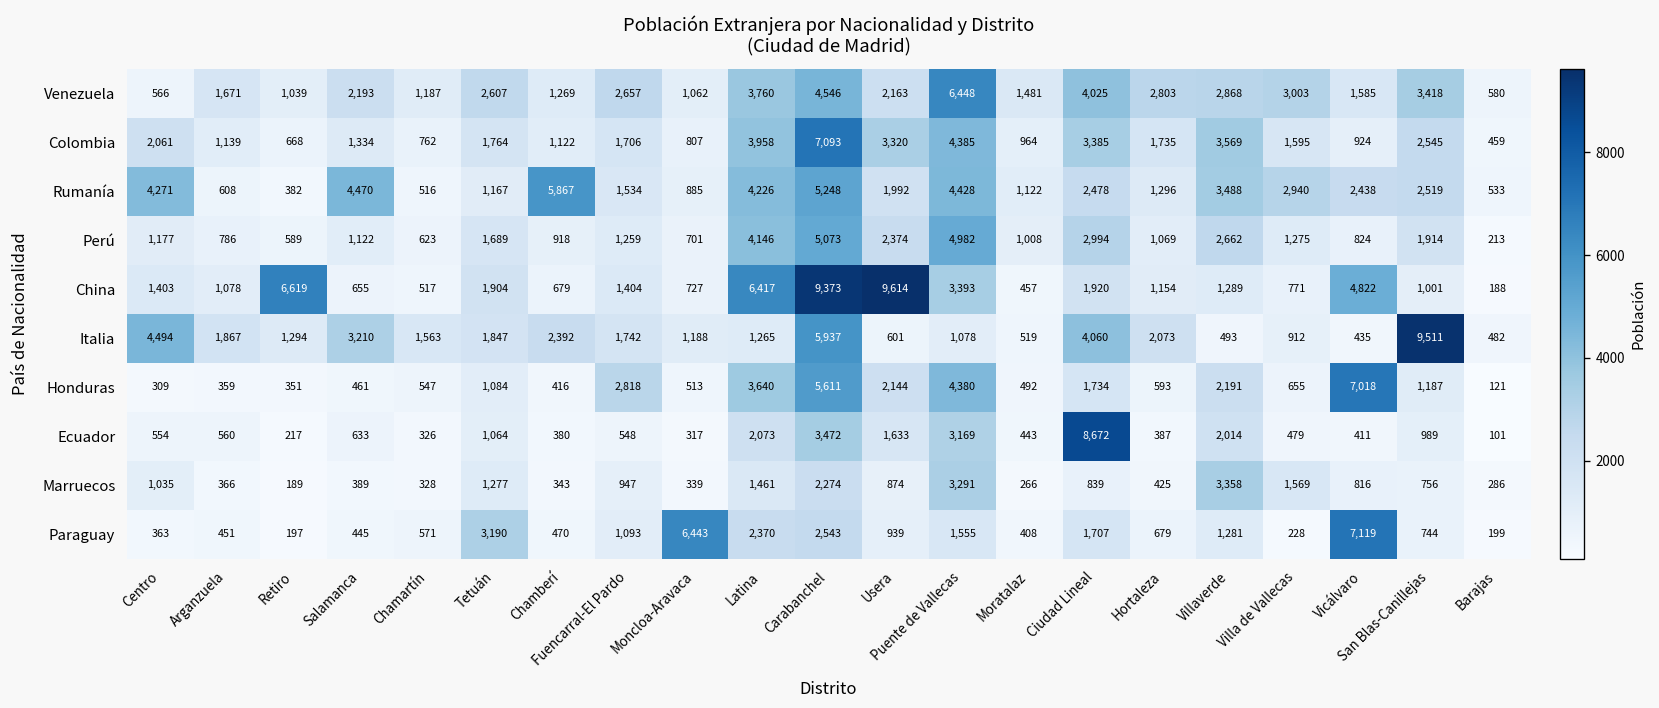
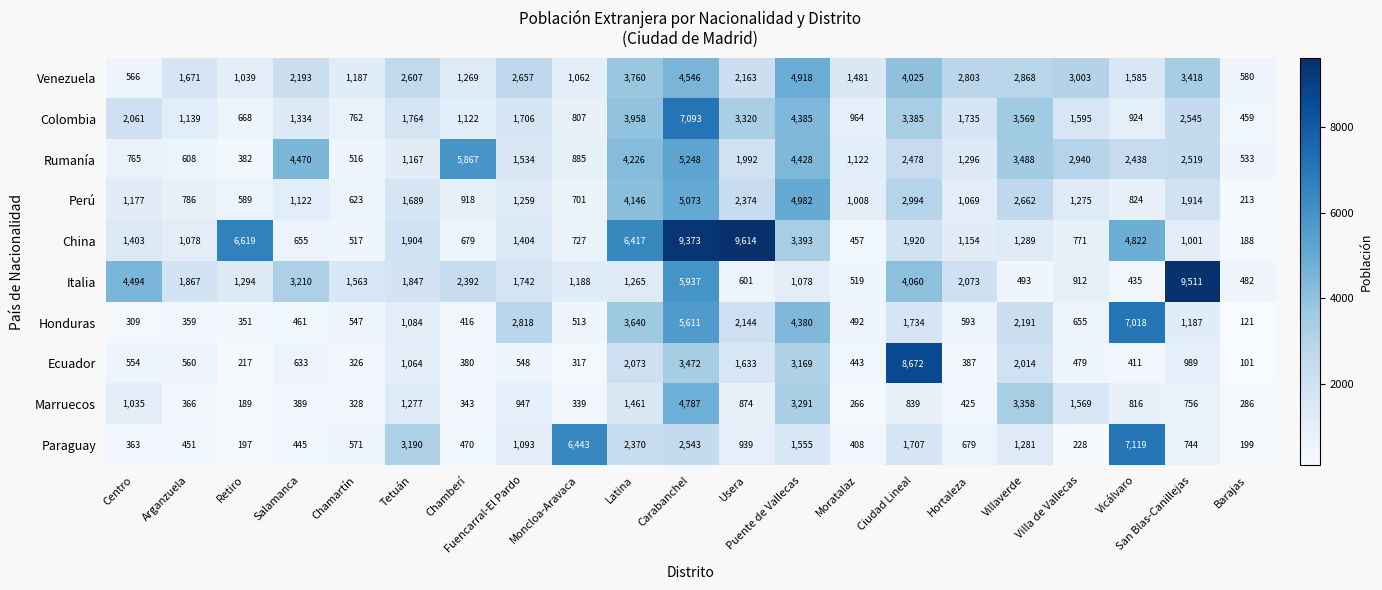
  {
    "Venezuela": {
      "Centro": "566",
      "Arganzuela": "1,671",
      "Retiro": "1,039",
      "Salamanca": "2,193",
      "Chamartín": "1,187",
      "Tetuán": "2,607",
      "Chamberí": "1,269",
      "Fuencarral-El Pardo": "2,657",
      "Moncloa-Aravaca": "1,062",
      "Latina": "3,760",
      "Carabanchel": "4,546",
      "Usera": "2,163",
-     "Puente de Vallecas": "6,448",
+     "Puente de Vallecas": "4,918",
      "Moratalaz": "1,481",
      "Ciudad Lineal": "4,025",
      "Hortaleza": "2,803",
      "Villaverde": "2,868",
      "Villa de Vallecas": "3,003",
      "Vicálvaro": "1,585",
      "San Blas-Canillejas": "3,418",
      "Barajas": "580"
    },
    "Rumanía": {
-     "Centro": "4,271",
+     "Centro": "765",
      "Arganzuela": "608",
      "Retiro": "382",
      "Salamanca": "4,470",
      "Chamartín": "516",
      "Tetuán": "1,167",
      "Chamberí": "5,867",
      "Fuencarral-El Pardo": "1,534",
      "Moncloa-Aravaca": "885",
      "Latina": "4,226",
      "Carabanchel": "5,248",
      "Usera": "1,992",
      "Puente de Vallecas": "4,428",
      "Moratalaz": "1,122",
      "Ciudad Lineal": "2,478",
      "Hortaleza": "1,296",
      "Villaverde": "3,488",
      "Villa de Vallecas": "2,940",
      "Vicálvaro": "2,438",
      "San Blas-Canillejas": "2,519",
      "Barajas": "533"
    },
    "Marruecos": {
      "Centro": "1,035",
      "Arganzuela": "366",
      "Retiro": "189",
      "Salamanca": "389",
      "Chamartín": "328",
      "Tetuán": "1,277",
      "Chamberí": "343",
      "Fuencarral-El Pardo": "947",
      "Moncloa-Aravaca": "339",
      "Latina": "1,461",
-     "Carabanchel": "2,274",
+     "Carabanchel": "4,787",
      "Usera": "874",
      "Puente de Vallecas": "3,291",
      "Moratalaz": "266",
      "Ciudad Lineal": "839",
      "Hortaleza": "425",
      "Villaverde": "3,358",
      "Villa de Vallecas": "1,569",
      "Vicálvaro": "816",
      "San Blas-Canillejas": "756",
      "Barajas": "286"
    }
  }
